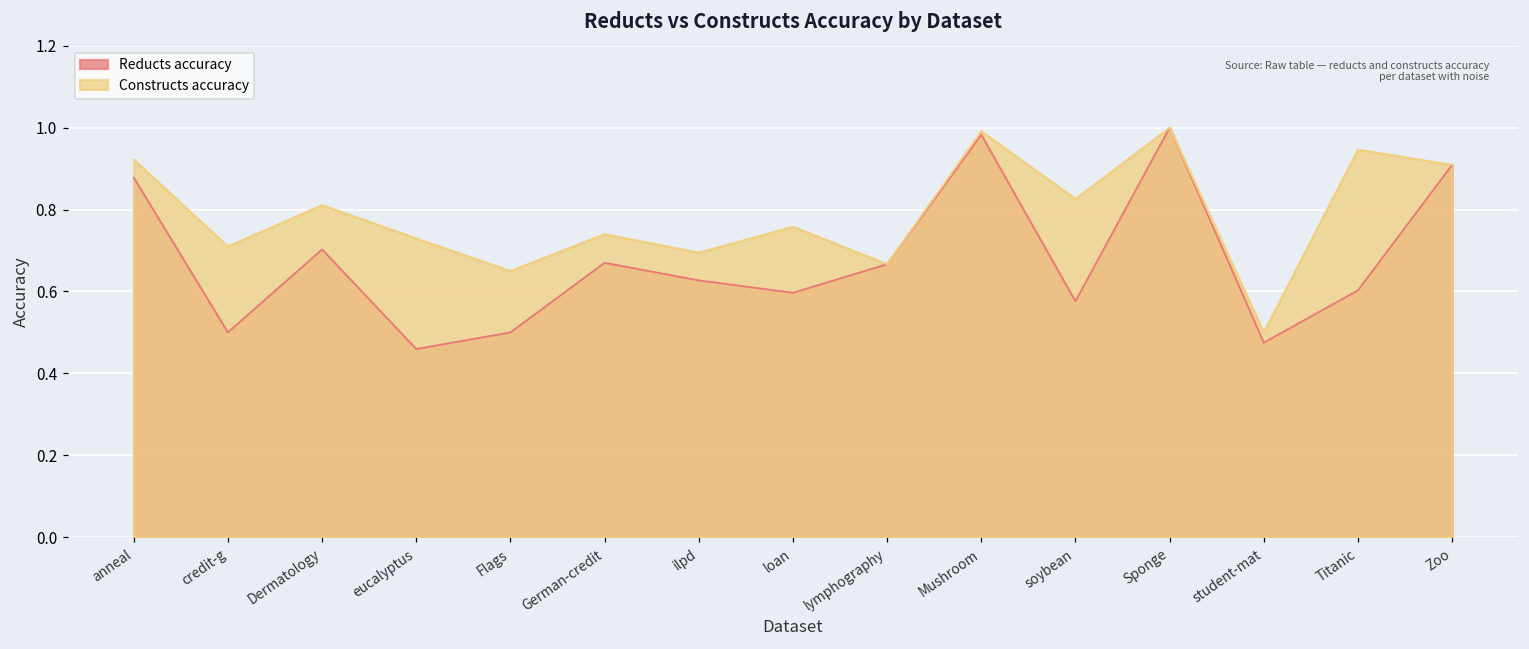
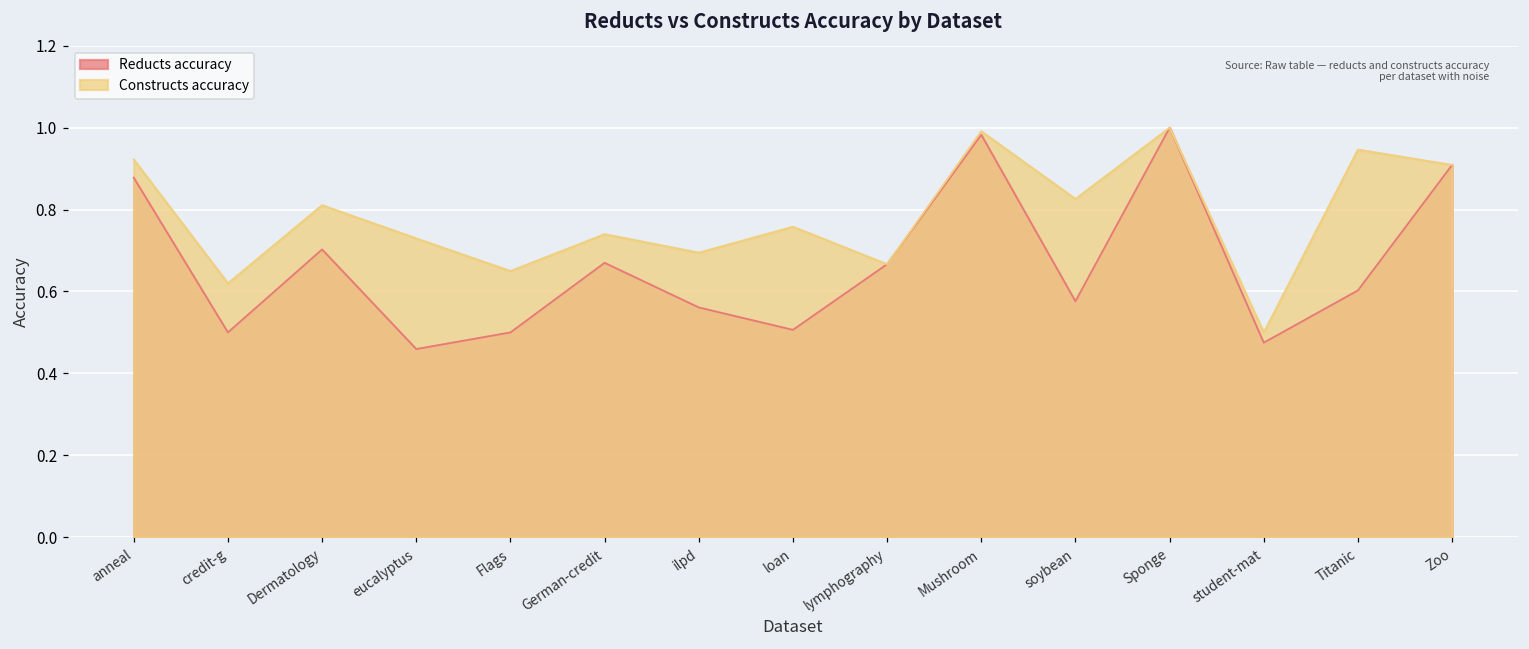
  {
    "Reducts accuracy": {
      "anneal": 0.88,
      "credit-g": 0.50,
      "Dermatology": 0.70,
      "eucalyptus": 0.46,
      "Flags": 0.50,
      "German-credit": 0.67,
-     "ilpd": 0.63,
-     "loan": 0.60,
+     "ilpd": 0.56,
+     "loan": 0.51,
      "Mushroom": 0.98,
      "soybean": 0.58,
      "student-mat": 0.48,
      "Titanic": 0.60
    },
    "Constructs accuracy": {
      "anneal": 0.92,
-     "credit-g": 0.71,
+     "credit-g": 0.62,
      "Dermatology": 0.81,
      "eucalyptus": 0.73,
      "Flags": 0.65,
      "German-credit": 0.74,
      "ilpd": 0.69,
      "loan": 0.76,
      "Mushroom": 0.99,
      "soybean": 0.83,
      "student-mat": 0.50,
      "Titanic": 0.95
    }
  }
